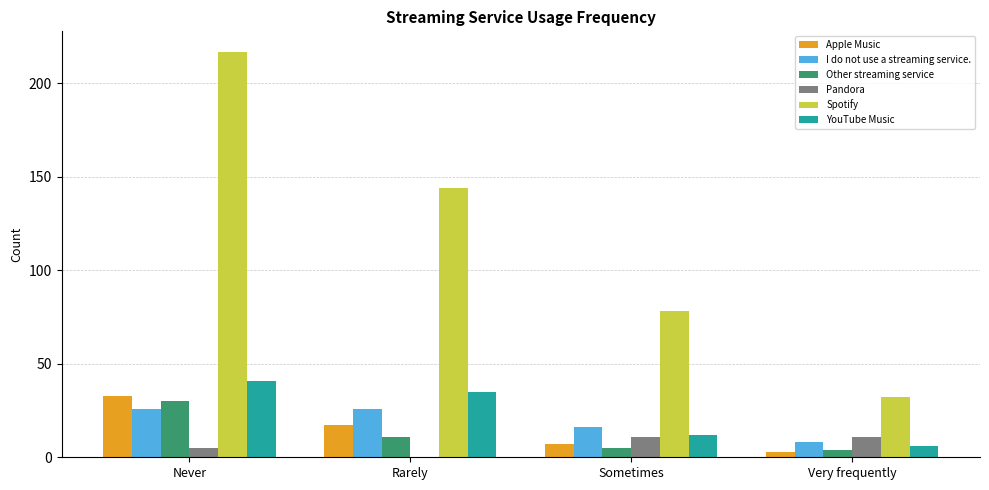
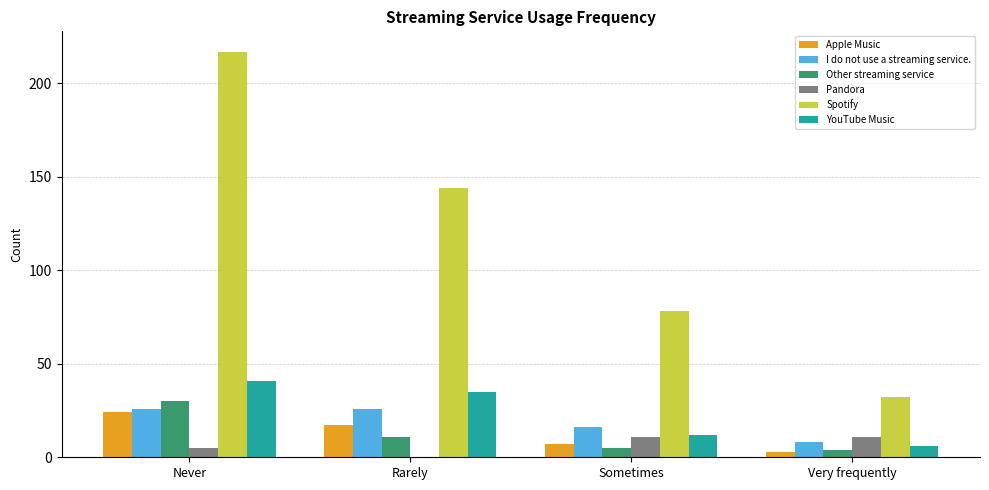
  {
    "Apple Music": {
-     "Never": 33,
+     "Never": 24,
      "Rarely": 17,
      "Sometimes": 7,
      "Very frequently": 3
    },
    "I do not use a streaming service.": {
      "Never": 26,
      "Rarely": 26,
      "Sometimes": 16,
      "Very frequently": 8
    },
    "Pandora": {
      "Never": 5,
      "Rarely": 0,
      "Sometimes": 11,
      "Very frequently": 11
    },
    "Spotify": {
      "Never": 217,
      "Rarely": 144,
      "Sometimes": 78,
      "Very frequently": 32
    }
  }
